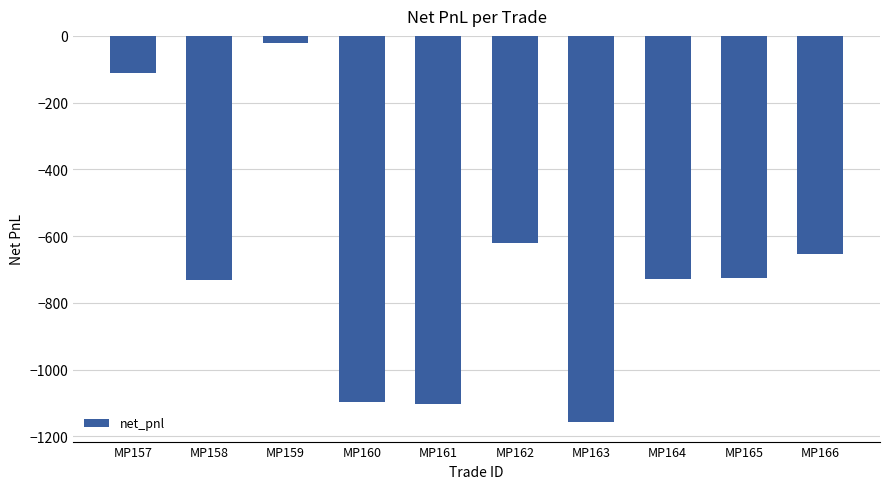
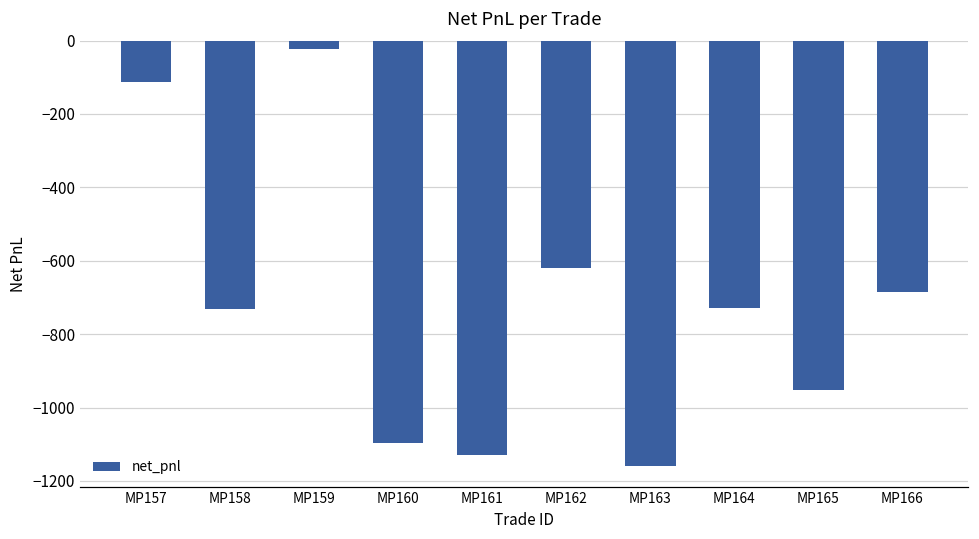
  {
    "MP157": -110,
    "MP158": -730,
    "MP159": -20,
    "MP160": -1100,
-   "MP161": -1100,
+   "MP161": -1130,
    "MP162": -620,
    "MP163": -1160,
    "MP164": -730,
-   "MP165": -730,
-   "MP166": -660
+   "MP165": -950,
+   "MP166": -690
  }
